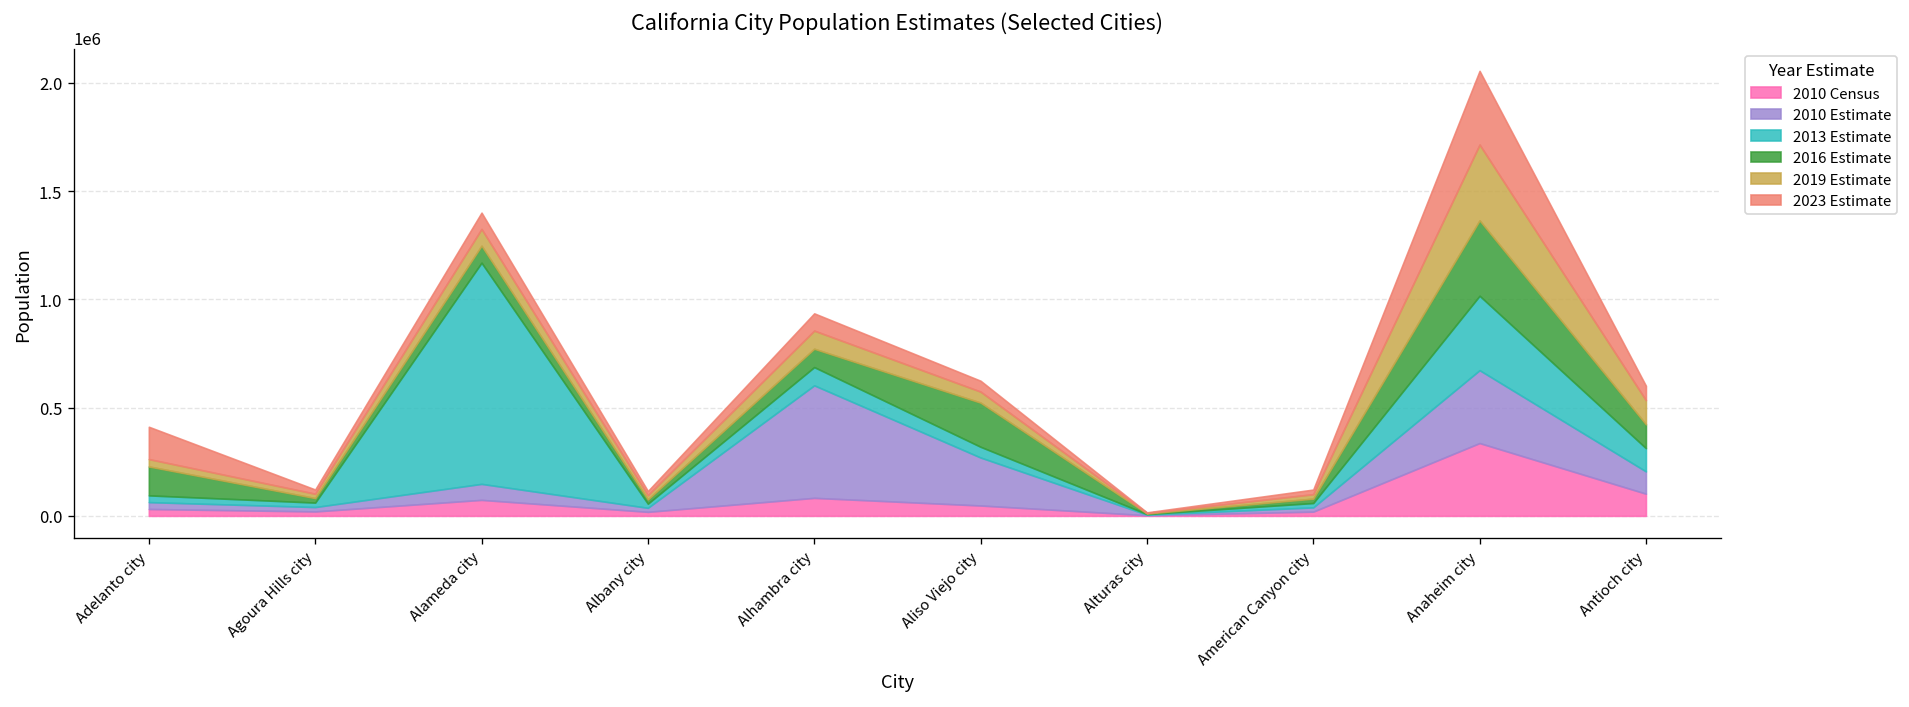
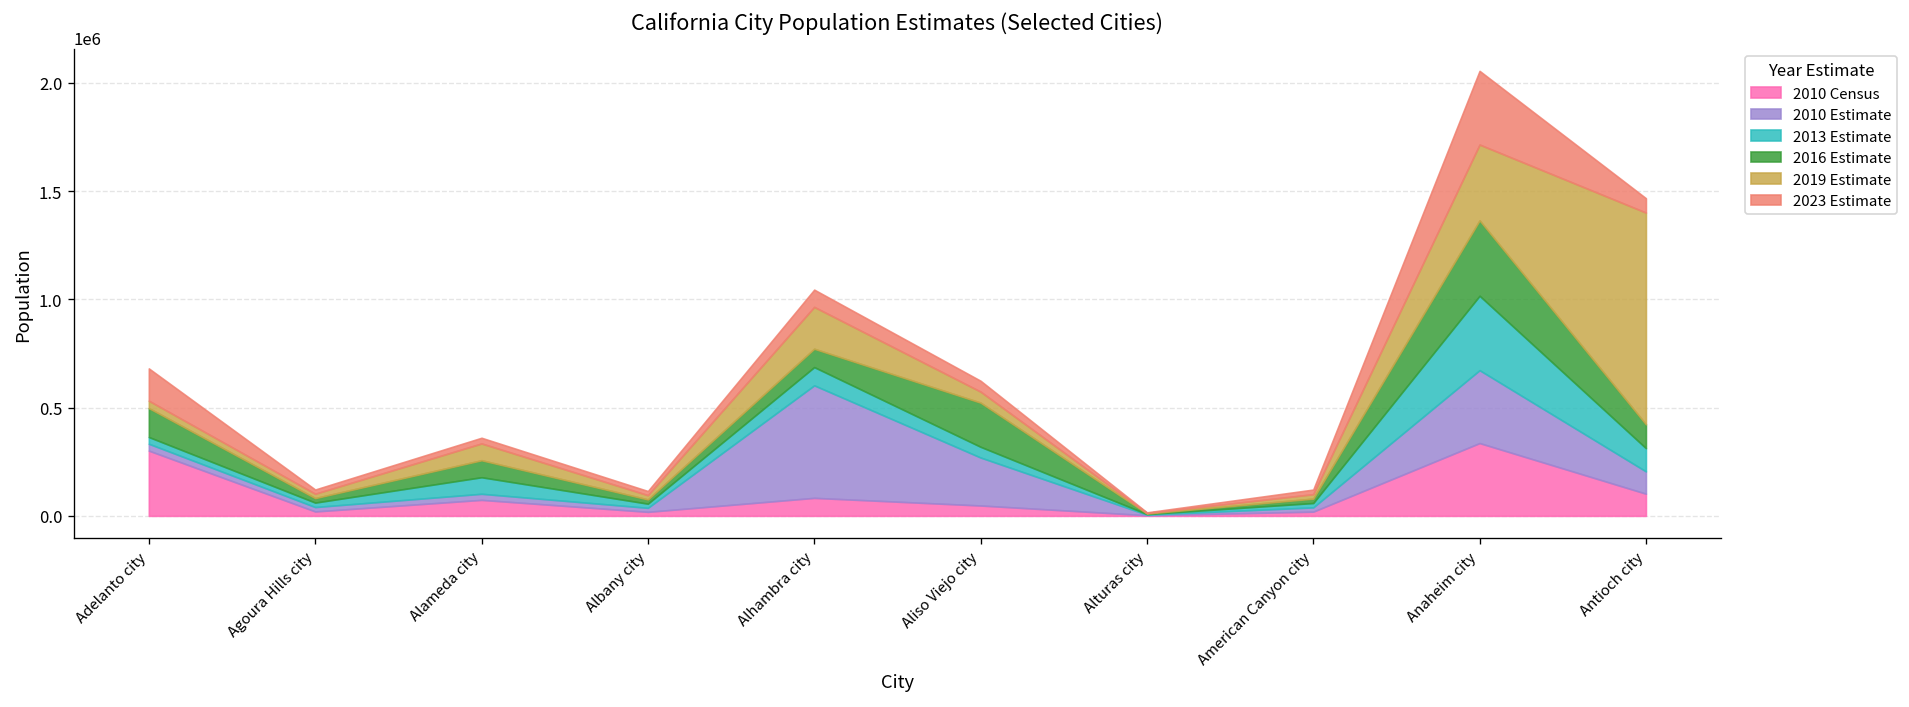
  {
    "2010 Census": {
-     "Adelanto city": 30000,
+     "Adelanto city": 300000,
      "Agoura Hills city": 20000,
      "Alameda city": 70000,
      "Albany city": 20000,
      "Alhambra city": 80000,
      "Aliso Viejo city": 50000,
      "American Canyon city": 20000,
      "Anaheim city": 340000,
      "Antioch city": 100000
    },
    "2010 Estimate": {
      "Adelanto city": 30000,
      "Agoura Hills city": 20000,
-     "Alameda city": 70000,
+     "Alameda city": 30000,
      "Albany city": 20000,
      "Alhambra city": 520000,
      "Aliso Viejo city": 220000,
      "American Canyon city": 20000,
      "Anaheim city": 340000,
      "Antioch city": 100000
    },
    "2013 Estimate": {
      "Adelanto city": 30000,
      "Agoura Hills city": 20000,
-     "Alameda city": 1020000,
+     "Alameda city": 80000,
      "Albany city": 20000,
      "Alhambra city": 80000,
      "Aliso Viejo city": 50000,
      "American Canyon city": 20000,
      "Anaheim city": 340000,
      "Antioch city": 110000
    },
    "2016 Estimate": {
      "Adelanto city": 130000,
      "Agoura Hills city": 20000,
      "Alameda city": 80000,
      "Albany city": 20000,
      "Alhambra city": 80000,
      "Aliso Viejo city": 200000,
      "American Canyon city": 20000,
      "Anaheim city": 350000,
      "Antioch city": 110000
    },
    "2019 Estimate": {
      "Adelanto city": 30000,
      "Agoura Hills city": 20000,
      "Alameda city": 80000,
      "Albany city": 20000,
-     "Alhambra city": 80000,
+     "Alhambra city": 190000,
      "Aliso Viejo city": 50000,
      "American Canyon city": 20000,
      "Anaheim city": 350000,
-     "Antioch city": 110000
+     "Antioch city": 980000
    },
    "2023 Estimate": {
      "Adelanto city": 150000,
      "Agoura Hills city": 20000,
-     "Alameda city": 80000,
+     "Alameda city": 30000,
      "Albany city": 20000,
      "Alhambra city": 80000,
      "Aliso Viejo city": 50000,
      "American Canyon city": 20000,
      "Anaheim city": 340000,
      "Antioch city": 70000
    }
  }
